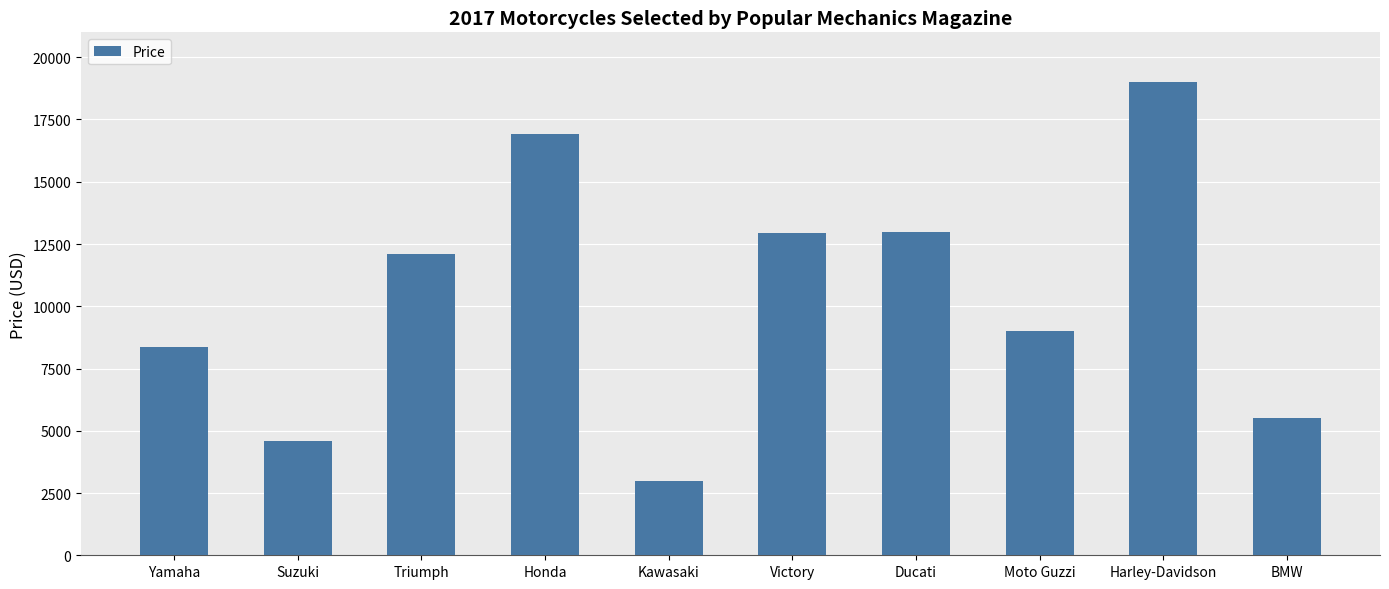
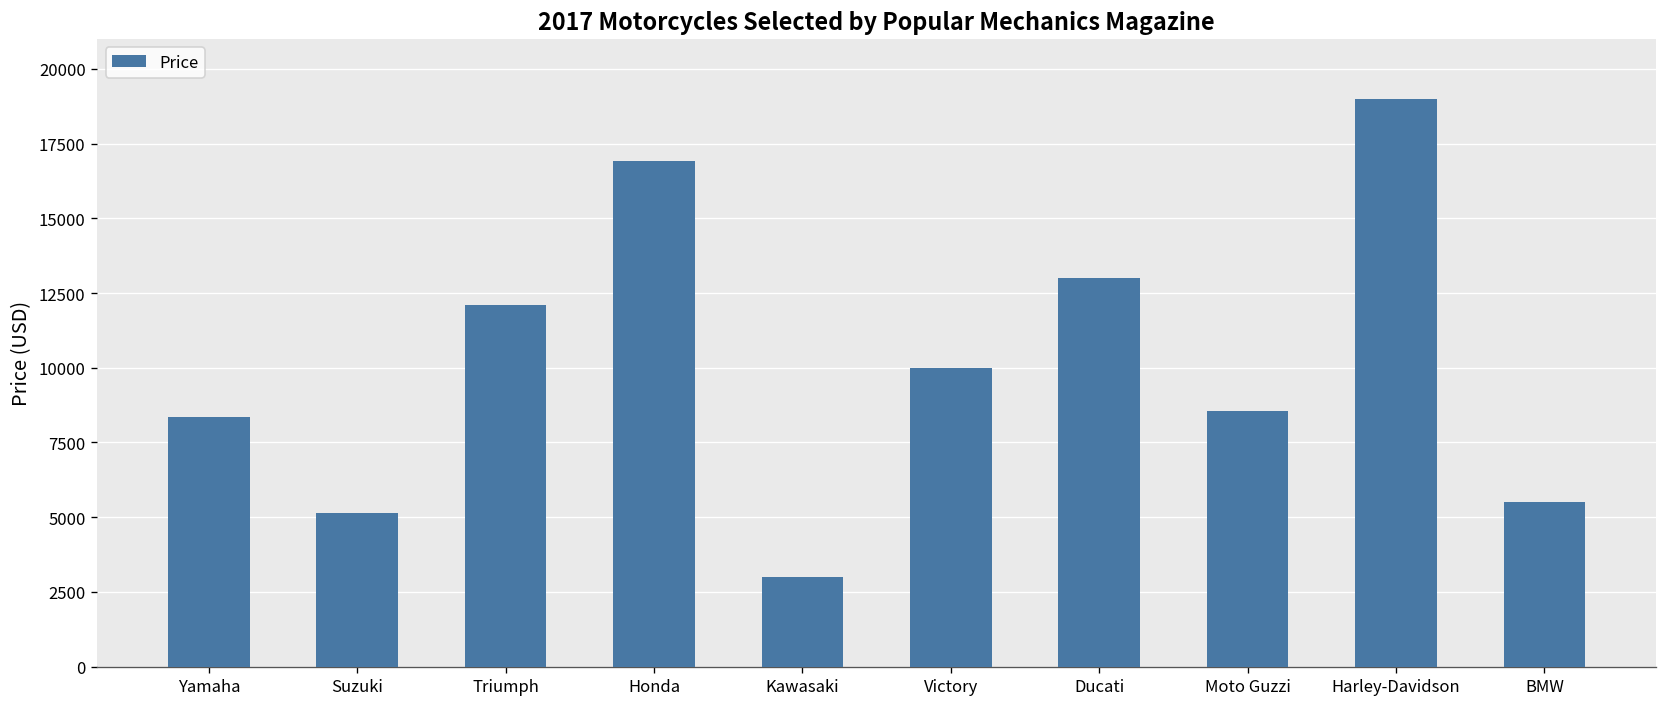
  {
    "Yamaha": 8300,
-   "Suzuki": 4600,
+   "Suzuki": 5100,
    "Triumph": 12100,
    "Honda": 16900,
    "Kawasaki": 3000,
-   "Victory": 12900,
+   "Victory": 10000,
    "Ducati": 13000,
-   "Moto Guzzi": 9000,
+   "Moto Guzzi": 8600,
    "Harley-Davidson": 19000,
    "BMW": 5500
  }
